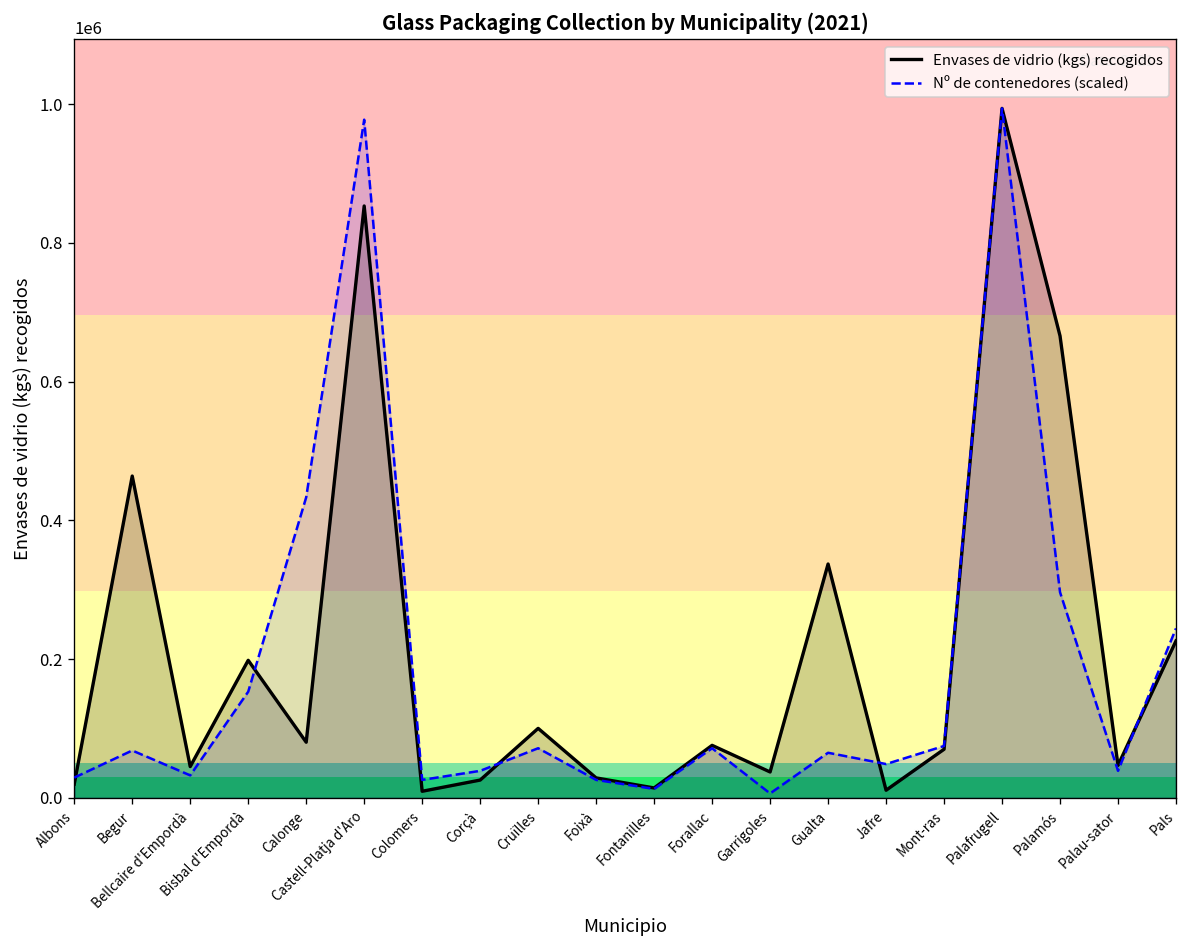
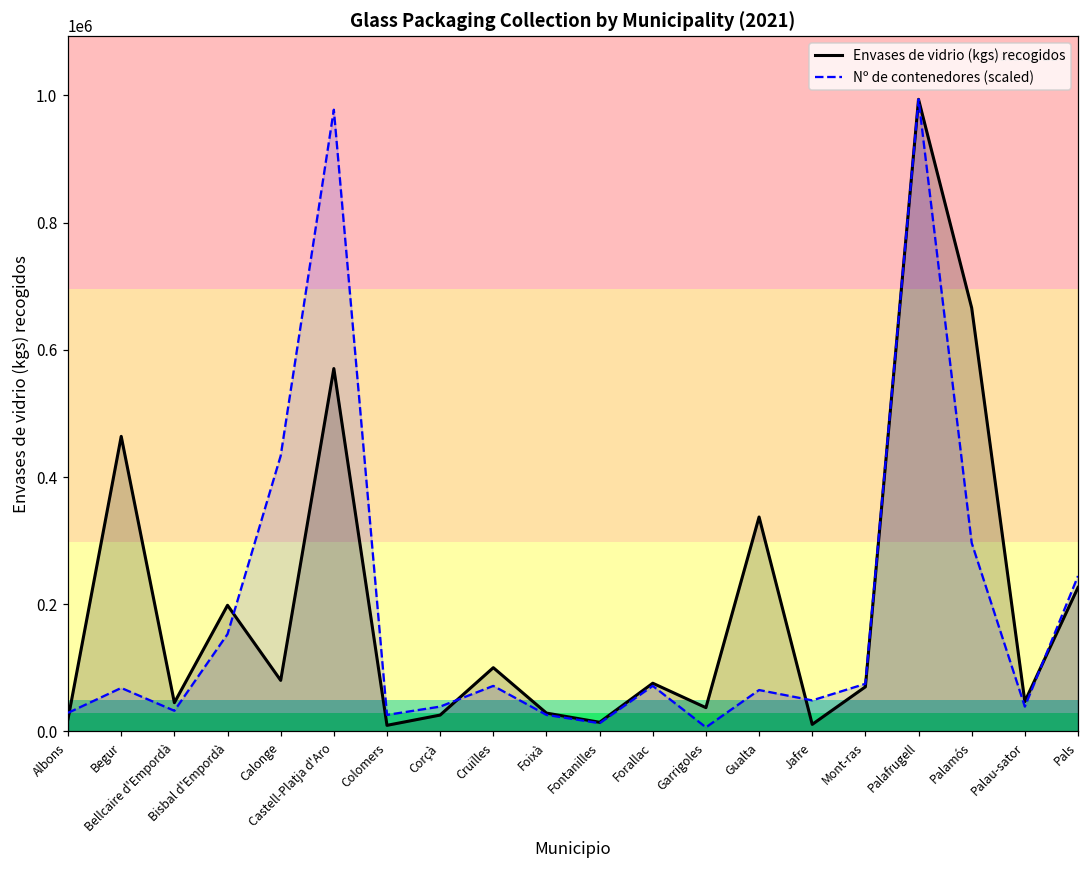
  {
    "Envases de vidrio (kgs) recogidos": {
      "Albons": 20000,
      "Begur": 460000,
      "Bellcaire d'Empordà": 50000,
      "Bisbal d'Empordà": 200000,
      "Calonge": 80000,
-     "Castell-Platja d'Aro": 850000,
+     "Castell-Platja d'Aro": 570000,
      "Colomers": 10000,
      "Corçà": 30000,
      "Cruïlles": 100000,
      "Garrigoles": 40000,
      "Gualta": 340000,
      "Jafre": 10000,
      "Mont-ras": 70000,
      "Palamós": 670000,
      "Palau-sator": 50000,
      "Pals": 230000
    },
    "Nº de contenedores (scaled)": {
      "Albons": 30000,
      "Begur": 70000,
      "Bellcaire d'Empordà": 30000,
      "Bisbal d'Empordà": 150000,
      "Calonge": 430000,
      "Castell-Platja d'Aro": 980000,
      "Colomers": 30000,
      "Corçà": 40000,
      "Cruïlles": 70000,
      "Garrigoles": 10000,
      "Gualta": 70000,
      "Jafre": 50000,
      "Mont-ras": 70000,
      "Palamós": 300000,
      "Palau-sator": 40000,
      "Pals": 240000
    }
  }
